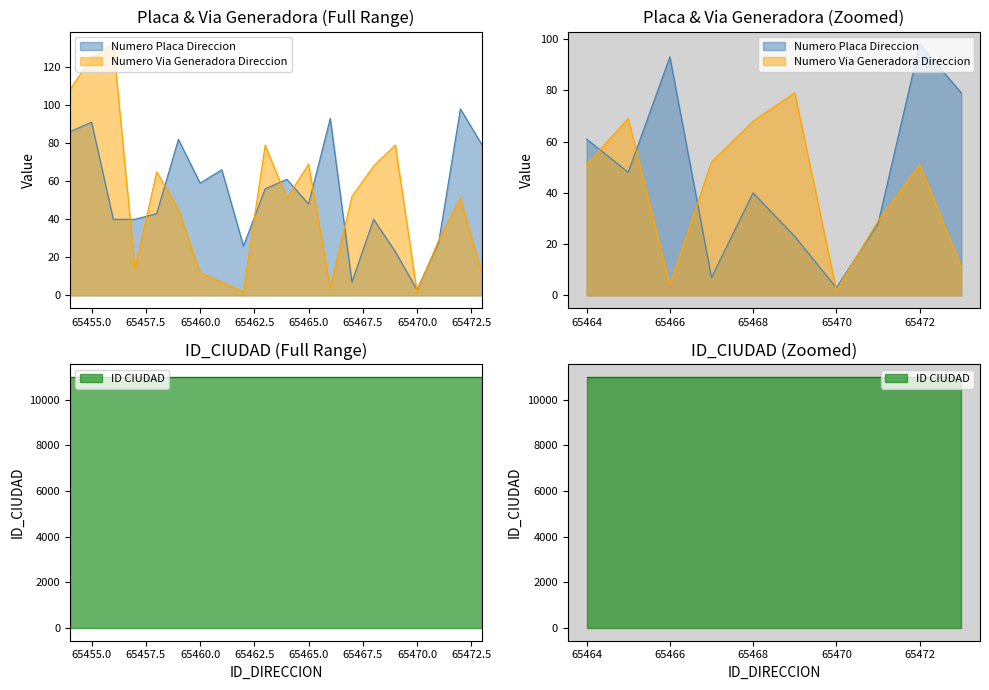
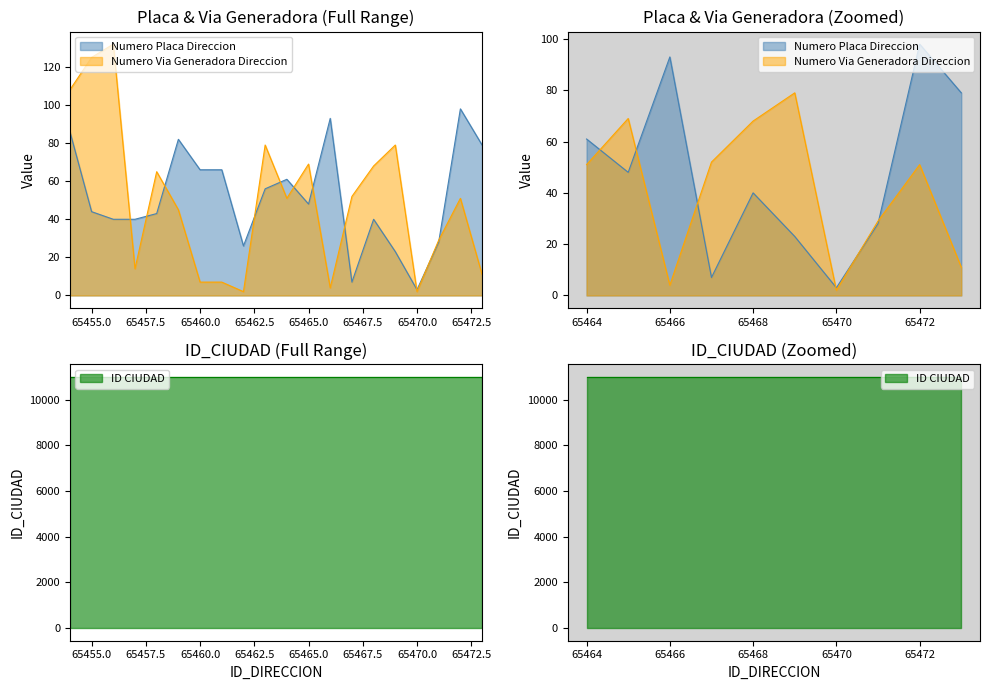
  {
    "Placa & Via Generadora (Full Range)": {
      "Numero Placa Direccion": {
-       "65455.0": 91,
-       "65460.0": 59,
+       "65455.0": 44,
+       "65460.0": 66,
        "65465.0": 48
      },
      "Numero Via Generadora Direccion": {
-       "65460.0": 12,
+       "65460.0": 7,
        "65465.0": 69
      }
    },
    "Placa & Via Generadora (Zoomed)": {
      "Numero Placa Direccion": {
        "65464": 61,
        "65466": 93,
        "65468": 40,
        "65470": 3
      },
      "Numero Via Generadora Direccion": {
        "65464": 51,
        "65466": 4,
        "65468": 68,
        "65470": 2,
        "65472": 51
      }
    },
    "ID_CIUDAD (Full Range)": {
      "65460.0": 11000,
      "65465.0": 11000,
      "65470.0": 11000
    },
    "ID_CIUDAD (Zoomed)": {
      "65464": 11000,
      "65466": 11000,
      "65468": 11000,
      "65470": 11000
    }
  }
